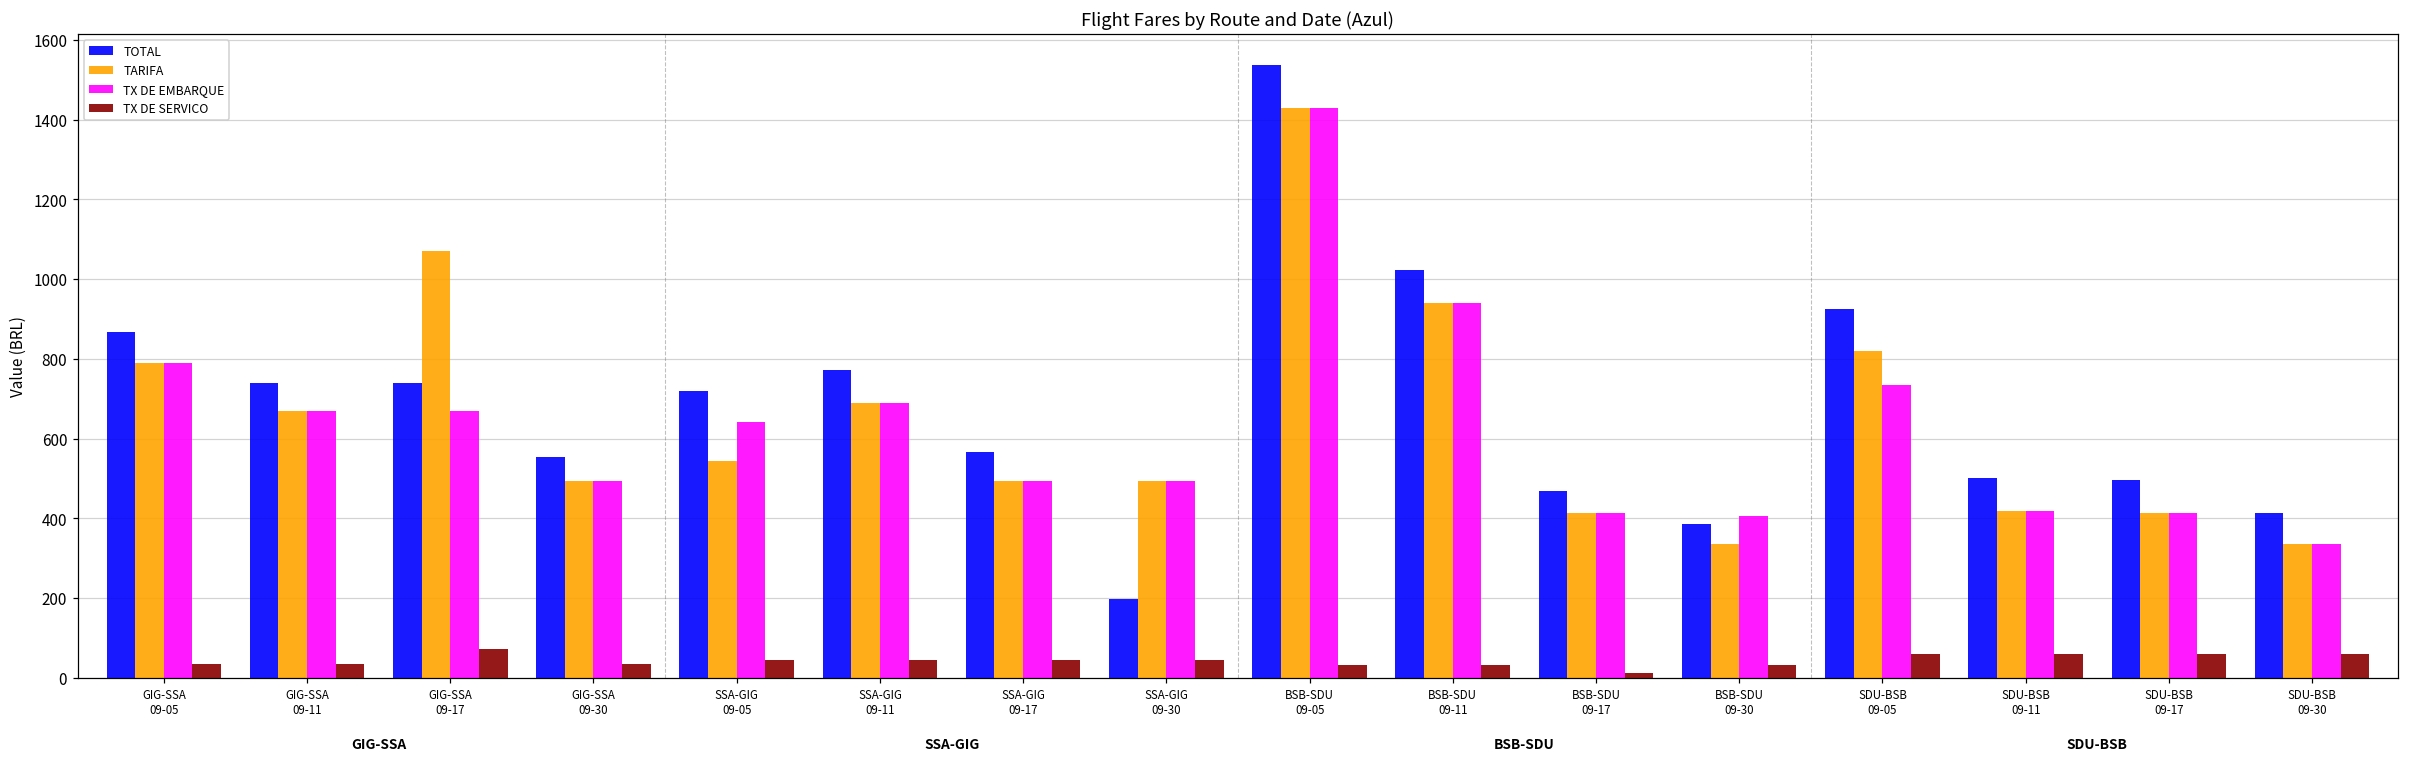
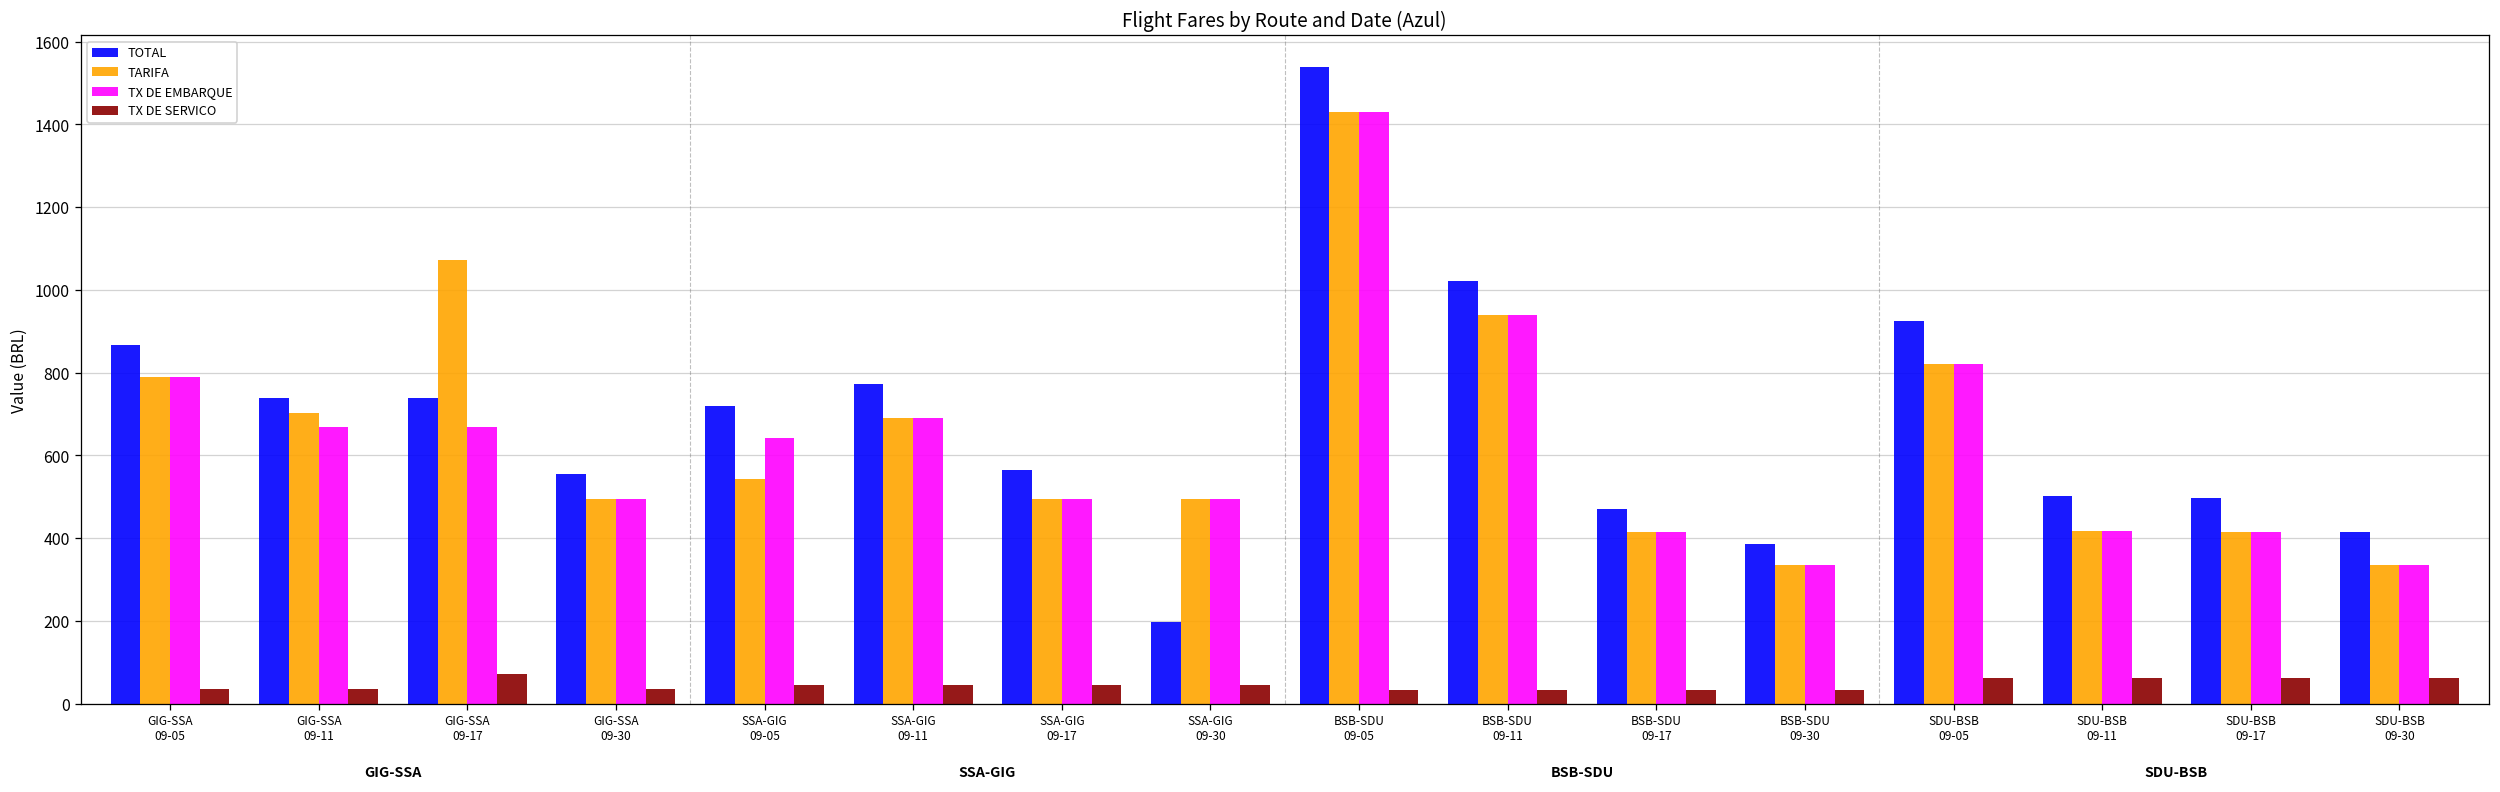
  {
    "TOTAL": {
      "GIG-SSA 09-05": 870,
      "GIG-SSA 09-11": 740,
      "GIG-SSA 09-17": 740,
      "GIG-SSA 09-30": 560,
      "SSA-GIG 09-05": 720,
      "SSA-GIG 09-11": 770,
      "SSA-GIG 09-17": 570,
      "SSA-GIG 09-30": 200,
      "BSB-SDU 09-05": 1540,
      "BSB-SDU 09-11": 1020,
      "BSB-SDU 09-17": 470,
      "BSB-SDU 09-30": 390,
      "SDU-BSB 09-05": 920,
      "SDU-BSB 09-11": 500,
      "SDU-BSB 09-17": 500,
      "SDU-BSB 09-30": 410
    },
    "TARIFA": {
      "GIG-SSA 09-05": 790,
-     "GIG-SSA 09-11": 670,
+     "GIG-SSA 09-11": 700,
      "GIG-SSA 09-17": 1070,
      "GIG-SSA 09-30": 490,
      "SSA-GIG 09-05": 540,
      "SSA-GIG 09-11": 690,
      "SSA-GIG 09-17": 490,
      "SSA-GIG 09-30": 490,
      "BSB-SDU 09-05": 1430,
      "BSB-SDU 09-11": 940,
      "BSB-SDU 09-17": 410,
      "BSB-SDU 09-30": 340,
      "SDU-BSB 09-05": 820,
      "SDU-BSB 09-11": 420,
      "SDU-BSB 09-17": 410,
      "SDU-BSB 09-30": 340
    },
    "TX DE EMBARQUE": {
      "GIG-SSA 09-05": 790,
      "GIG-SSA 09-11": 670,
      "GIG-SSA 09-17": 670,
      "GIG-SSA 09-30": 490,
      "SSA-GIG 09-05": 640,
      "SSA-GIG 09-11": 690,
      "SSA-GIG 09-17": 490,
      "SSA-GIG 09-30": 490,
      "BSB-SDU 09-05": 1430,
      "BSB-SDU 09-11": 940,
      "BSB-SDU 09-17": 410,
-     "BSB-SDU 09-30": 410,
-     "SDU-BSB 09-05": 730,
+     "BSB-SDU 09-30": 340,
+     "SDU-BSB 09-05": 820,
      "SDU-BSB 09-11": 420,
      "SDU-BSB 09-17": 410,
      "SDU-BSB 09-30": 340
    },
    "TX DE SERVICO": {
      "GIG-SSA 09-05": 30,
      "GIG-SSA 09-11": 30,
      "GIG-SSA 09-17": 70,
      "GIG-SSA 09-30": 30,
      "SSA-GIG 09-05": 50,
      "SSA-GIG 09-11": 50,
      "SSA-GIG 09-17": 50,
      "SSA-GIG 09-30": 50,
      "BSB-SDU 09-05": 30,
      "BSB-SDU 09-11": 30,
-     "BSB-SDU 09-17": 10,
+     "BSB-SDU 09-17": 30,
      "BSB-SDU 09-30": 30,
      "SDU-BSB 09-05": 60,
      "SDU-BSB 09-11": 60,
      "SDU-BSB 09-17": 60,
      "SDU-BSB 09-30": 60
    }
  }
